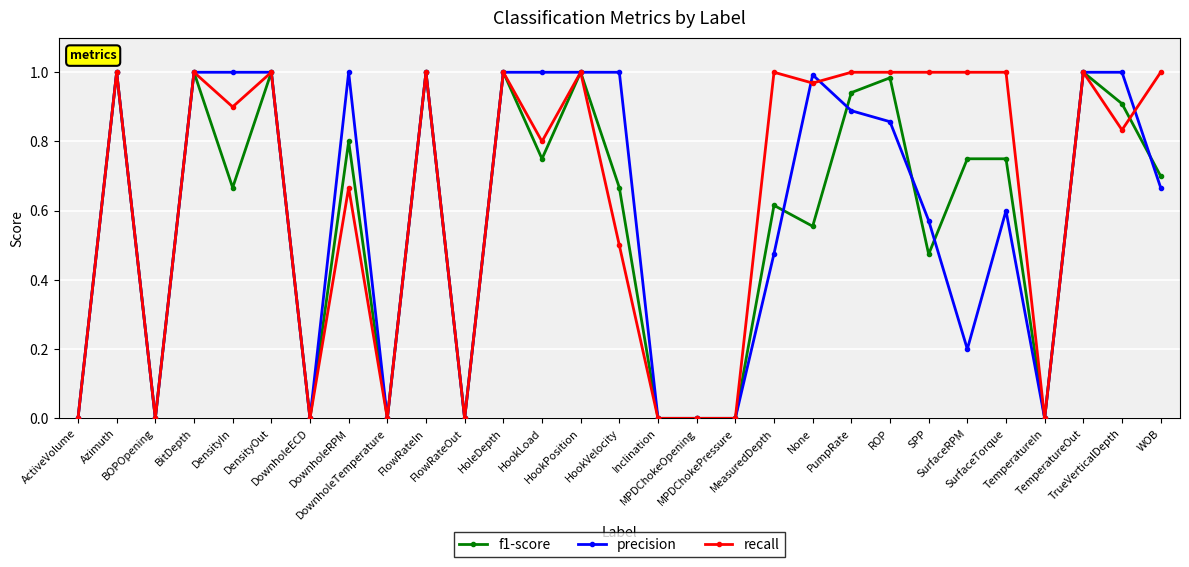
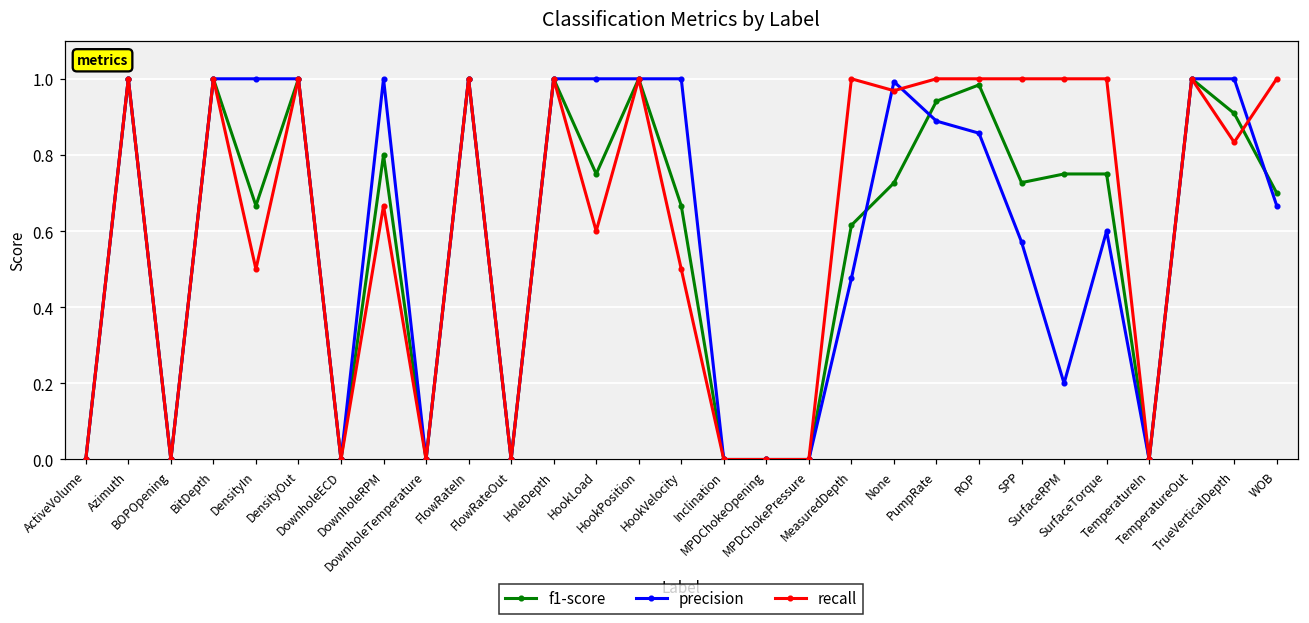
  {
    "f1-score": {
      "DensityIn": 0.67,
      "DownholeRPM": 0.80,
      "HookLoad": 0.75,
      "HookVelocity": 0.67,
      "MeasuredDepth": 0.62,
-     "None": 0.56,
+     "None": 0.73,
      "PumpRate": 0.94,
      "ROP": 0.98,
-     "SPP": 0.47,
+     "SPP": 0.73,
      "SurfaceRPM": 0.75,
      "SurfaceTorque": 0.75,
      "TrueVerticalDepth": 0.91,
      "WOB": 0.70
    },
    "precision": {
      "DensityIn": 1.00,
      "DownholeRPM": 1.00,
      "HookLoad": 1.00,
      "HookVelocity": 1.00,
      "MeasuredDepth": 0.48,
      "None": 0.99,
      "PumpRate": 0.89,
      "ROP": 0.86,
      "SPP": 0.57,
      "SurfaceRPM": 0.20,
      "SurfaceTorque": 0.60,
      "TrueVerticalDepth": 1.00,
      "WOB": 0.67
    },
    "recall": {
-     "DensityIn": 0.9,
+     "DensityIn": 0.5,
      "DownholeRPM": 0.67,
-     "HookLoad": 0.8,
+     "HookLoad": 0.6,
      "HookVelocity": 0.5,
      "MeasuredDepth": 1.0,
      "None": 0.97,
      "PumpRate": 1.0,
      "ROP": 1.0,
      "SPP": 1.0,
      "SurfaceRPM": 1.0,
      "SurfaceTorque": 1.0,
      "TrueVerticalDepth": 0.83,
      "WOB": 1.0
    }
  }
